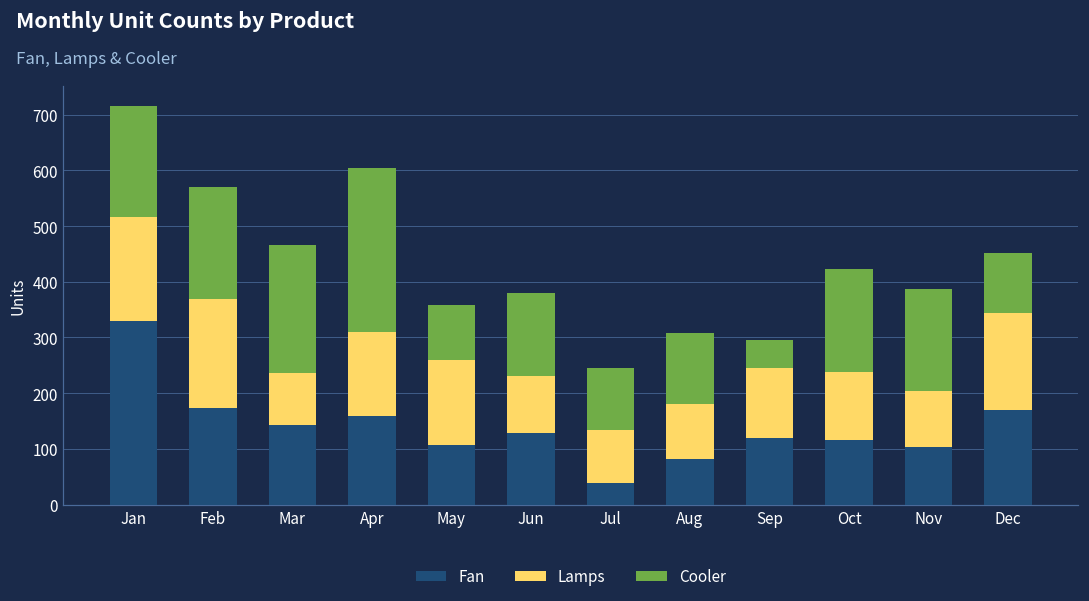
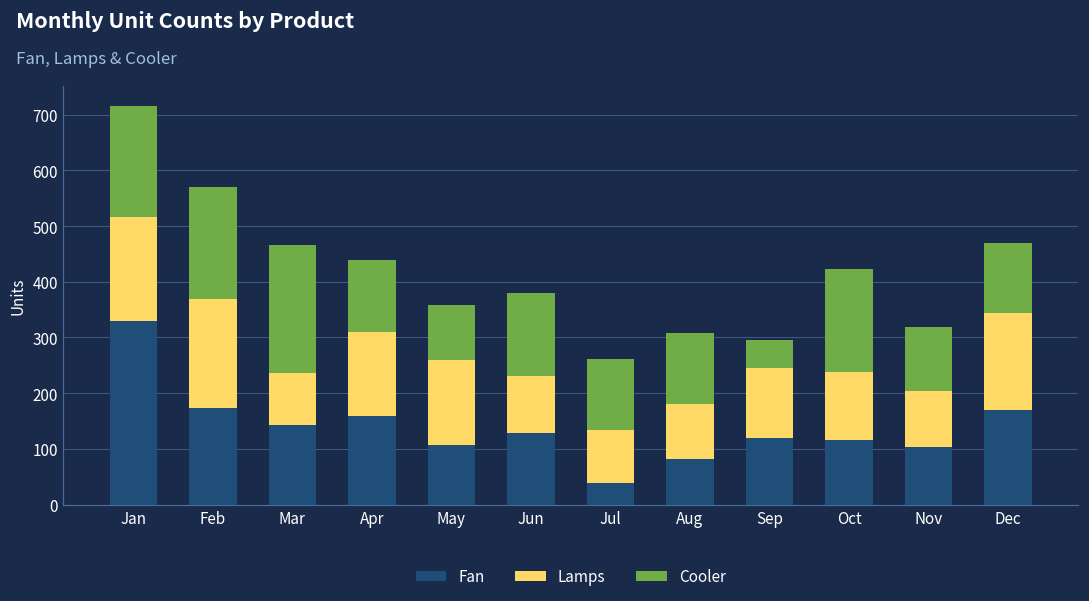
  {
    "Fan": {
      "Jan": 330,
      "Feb": 170,
      "Mar": 140,
      "Apr": 160,
      "May": 110,
      "Jun": 130,
      "Jul": 40,
      "Aug": 80,
      "Sep": 120,
      "Oct": 120,
      "Nov": 100,
      "Dec": 170
    },
    "Lamps": {
      "Jan": 190,
      "Feb": 200,
      "Mar": 90,
      "Apr": 150,
      "May": 150,
      "Jun": 100,
      "Jul": 90,
      "Aug": 100,
      "Sep": 130,
      "Oct": 120,
      "Nov": 100,
      "Dec": 170
    },
    "Cooler": {
      "Jan": 200,
      "Feb": 200,
      "Mar": 230,
-     "Apr": 300,
+     "Apr": 130,
      "May": 100,
      "Jun": 150,
-     "Jul": 110,
+     "Jul": 130,
      "Aug": 130,
      "Sep": 50,
      "Oct": 190,
-     "Nov": 180,
-     "Dec": 110
+     "Nov": 110,
+     "Dec": 130
    }
  }
